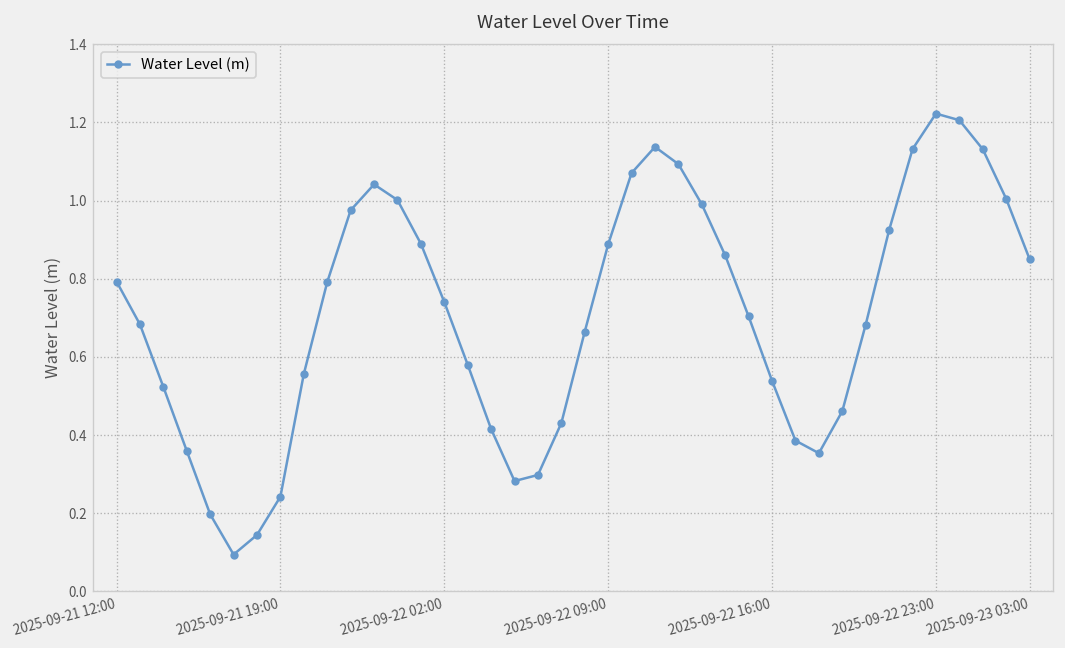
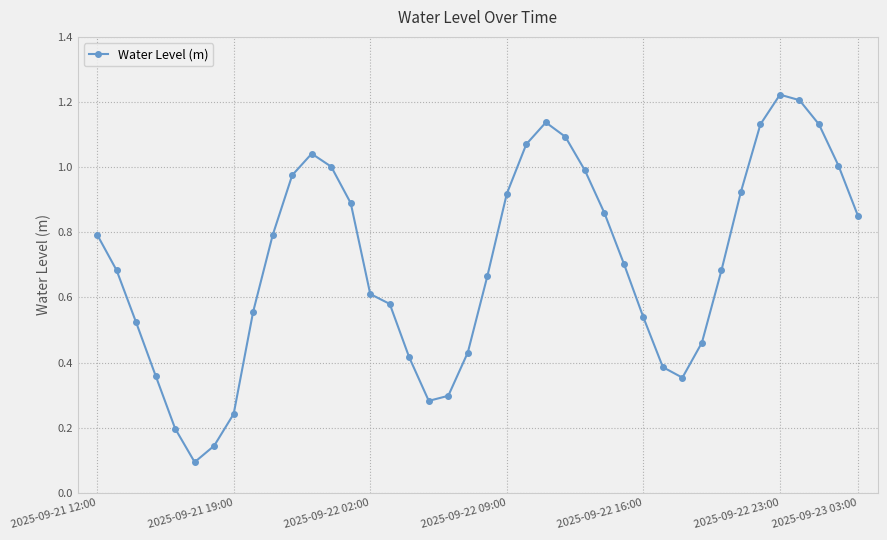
  {
    "2025-09-21 12:00": 0.79,
    "2025-09-21 19:00": 0.24,
-   "2025-09-22 02:00": 0.74,
-   "2025-09-22 09:00": 0.89,
+   "2025-09-22 02:00": 0.61,
+   "2025-09-22 09:00": 0.92,
    "2025-09-22 16:00": 0.54,
    "2025-09-22 23:00": 1.22,
    "2025-09-23 03:00": 0.85
  }
